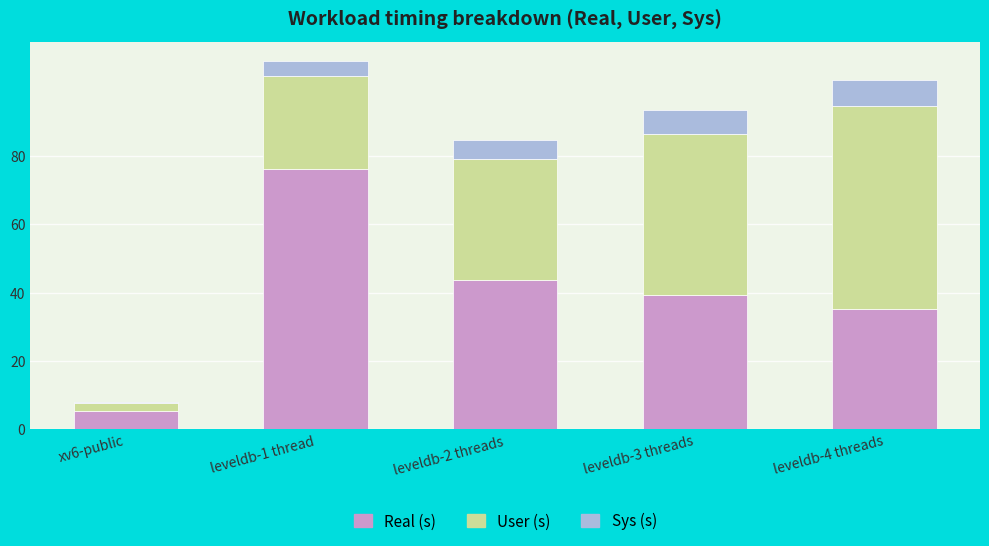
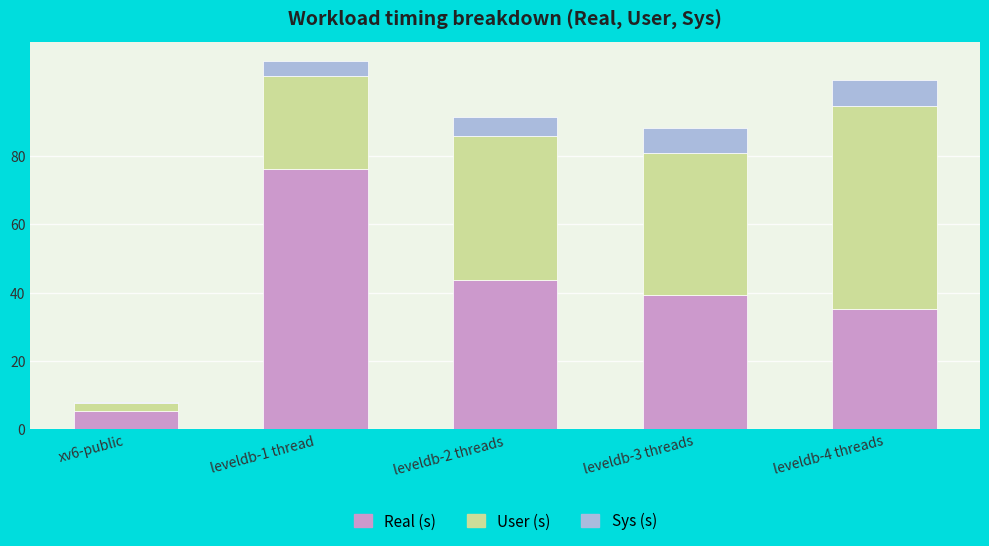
  {
    "User (s)": {
      "xv6-public": 2,
      "leveldb-1 thread": 27,
-     "leveldb-2 threads": 35,
-     "leveldb-3 threads": 47,
+     "leveldb-2 threads": 42,
+     "leveldb-3 threads": 42,
      "leveldb-4 threads": 59
    }
  }
